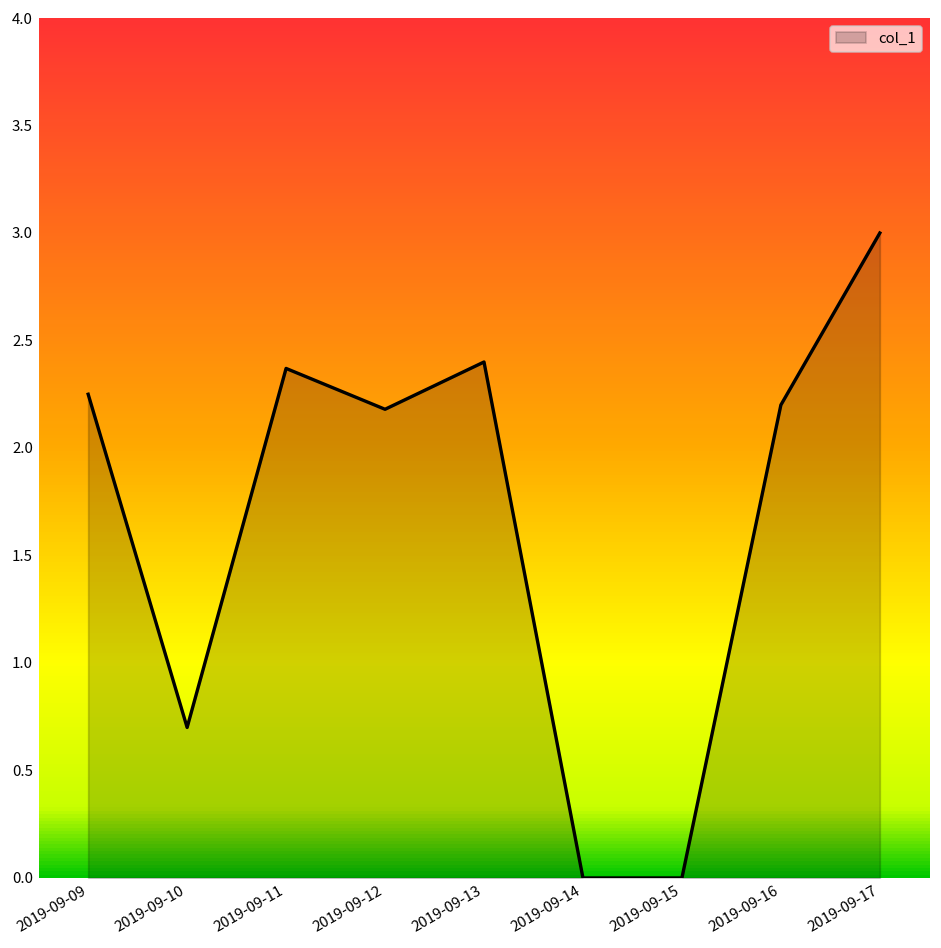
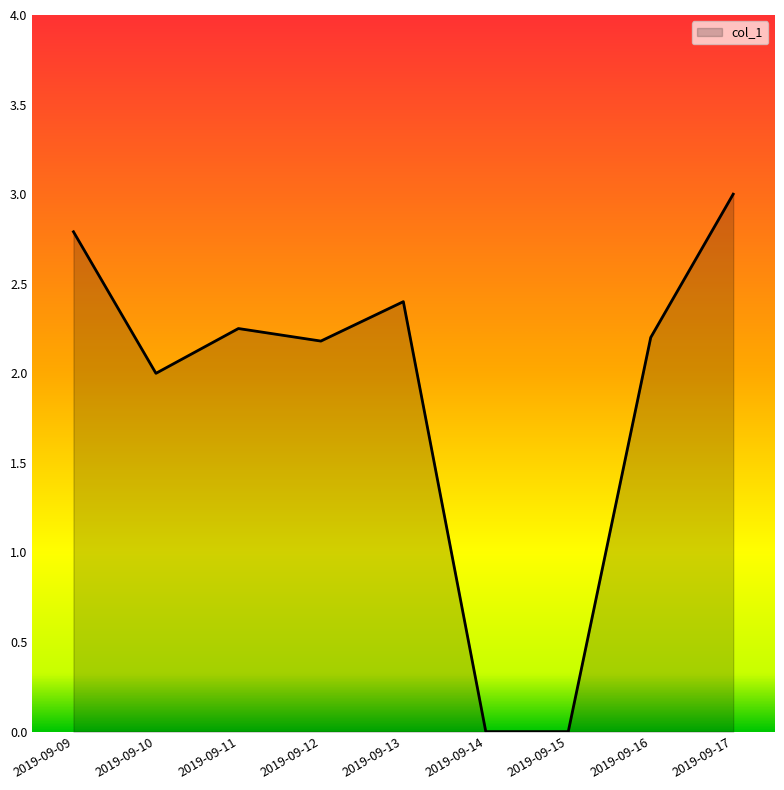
  {
-   "2019-09-09": 2.25,
-   "2019-09-10": 0.7,
-   "2019-09-11": 2.37,
+   "2019-09-09": 2.79,
+   "2019-09-10": 2.0,
+   "2019-09-11": 2.25,
    "2019-09-12": 2.18,
    "2019-09-13": 2.40,
    "2019-09-14": 0.00,
    "2019-09-15": 0.00,
    "2019-09-16": 2.20,
    "2019-09-17": 3.00
  }
